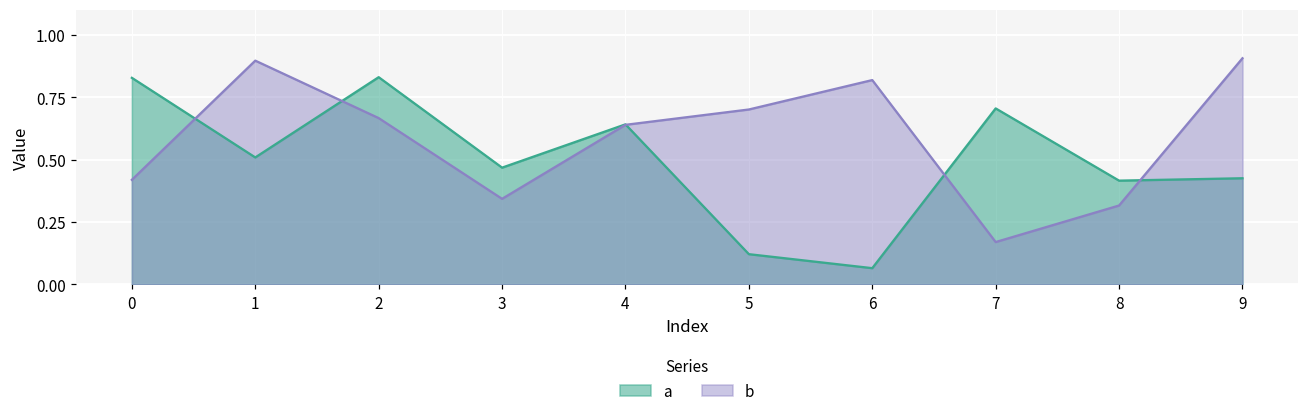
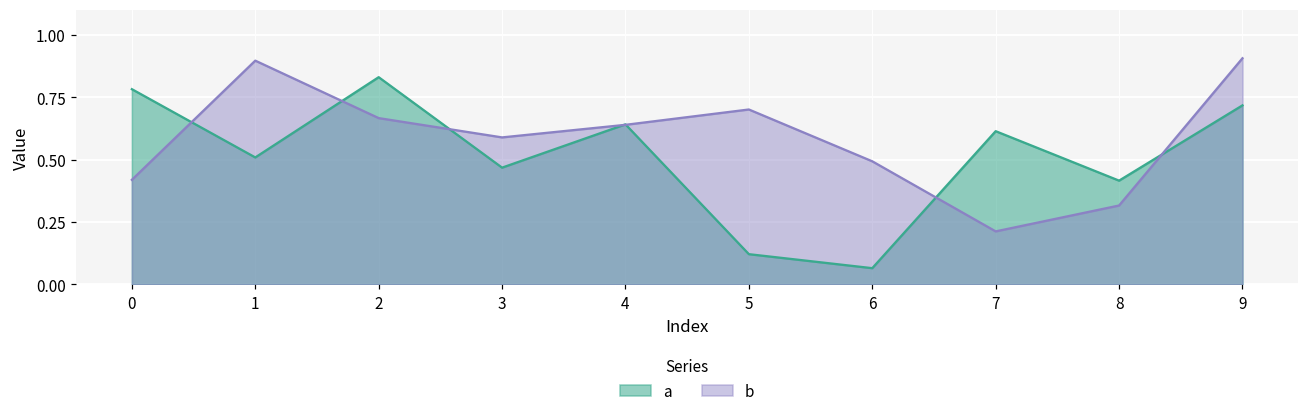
  {
    "a": {
-     "0": 0.83,
+     "0": 0.78,
      "1": 0.51,
      "2": 0.83,
      "3": 0.47,
      "5": 0.12,
      "6": 0.07,
-     "7": 0.71,
+     "7": 0.61,
      "8": 0.42,
-     "9": 0.43
+     "9": 0.72
    },
    "b": {
      "0": 0.42,
      "1": 0.90,
      "2": 0.67,
-     "3": 0.34,
+     "3": 0.59,
      "5": 0.70,
-     "6": 0.82,
-     "7": 0.17,
+     "6": 0.49,
+     "7": 0.21,
      "8": 0.32,
      "9": 0.91
    }
  }
